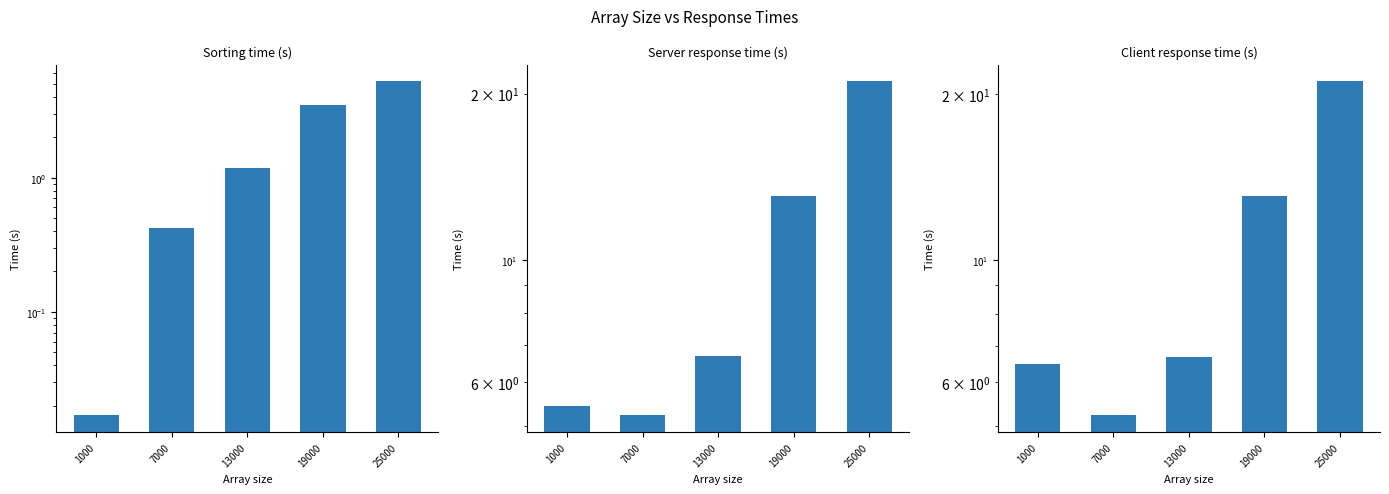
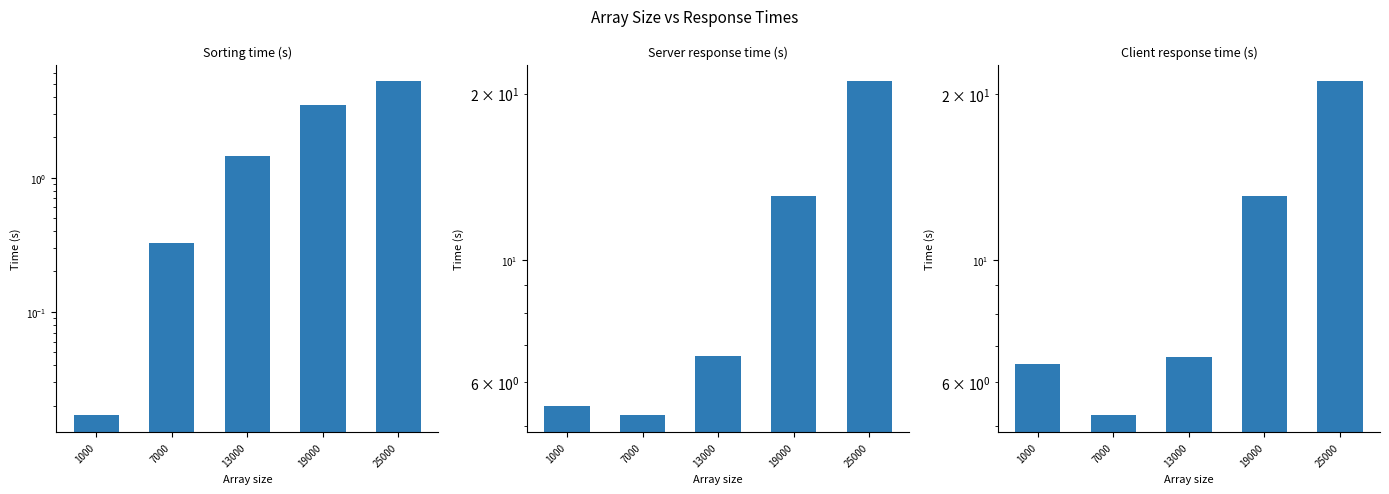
  {
    "Sorting time (s)": {
      "1000": 0.017,
-     "7000": 0.42,
-     "13000": 1.2,
+     "7000": 0.33,
+     "13000": 1.5,
      "19000": 3.5,
      "25000": 5.2
    }
  }
